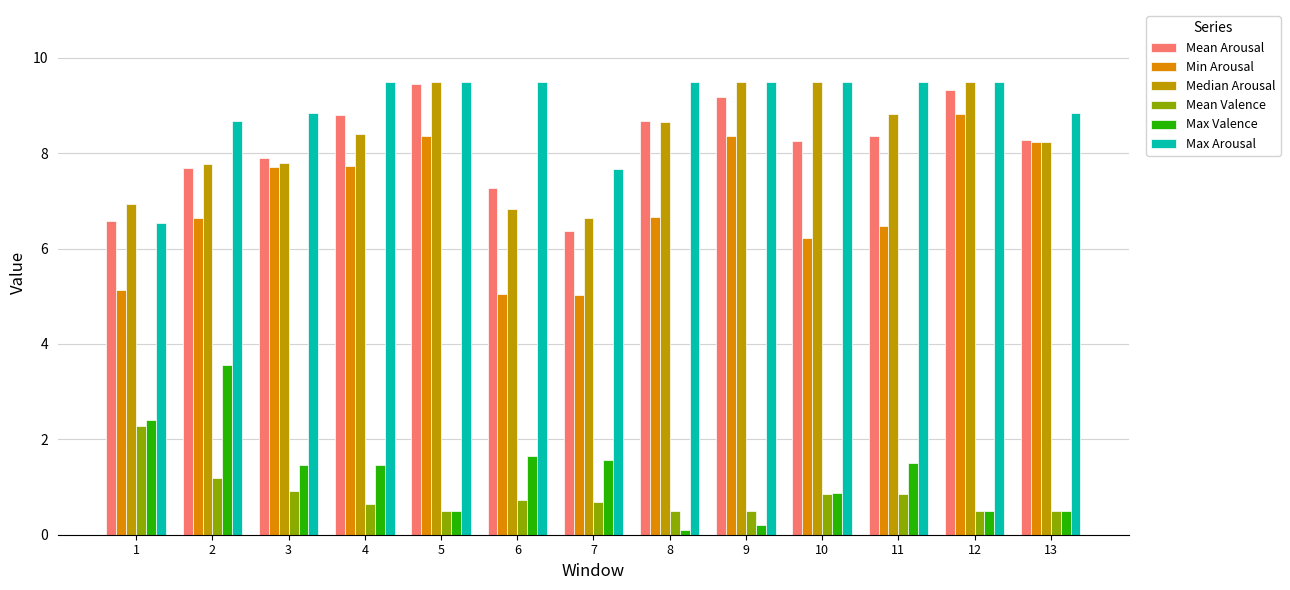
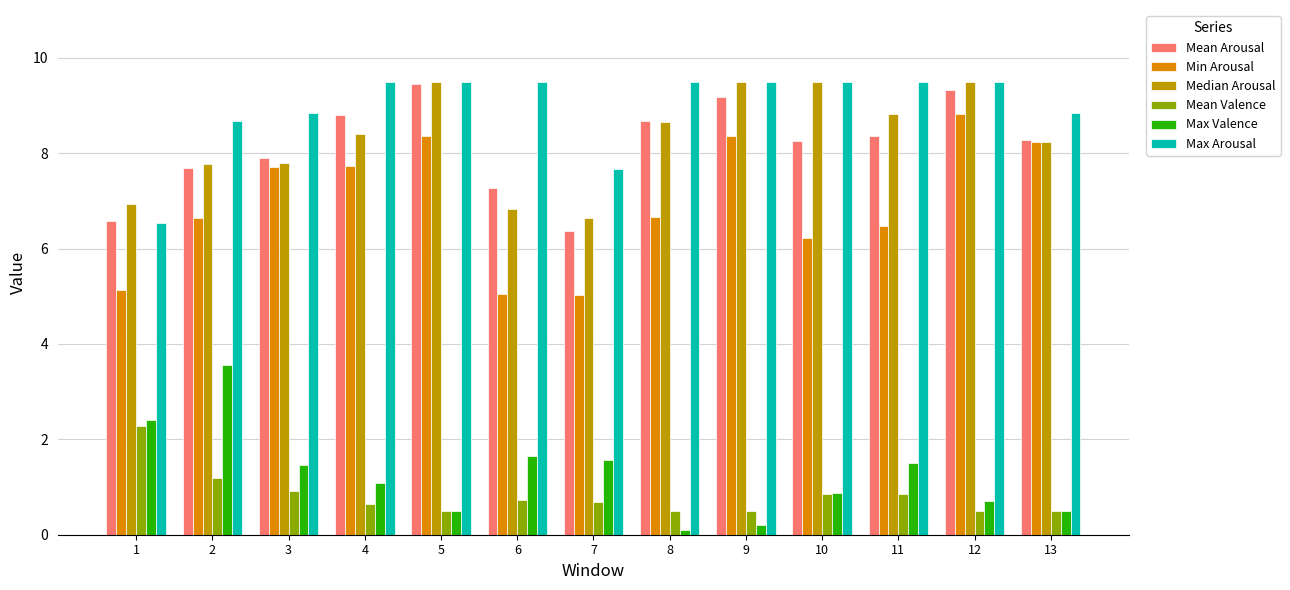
  {
    "Mean Arousal": {
      "1": 6.6,
      "2": 7.7,
      "3": 7.9,
      "4": 8.8,
      "5": 9.5,
      "6": 7.3,
      "7": 6.4,
      "8": 8.7,
      "9": 9.2,
      "10": 8.2,
      "11": 8.3,
      "12": 9.3,
      "13": 8.3
    },
    "Max Valence": {
      "1": 2.4,
      "2": 3.5,
      "3": 1.5,
-     "4": 1.5,
+     "4": 1.1,
      "5": 0.5,
      "6": 1.6,
      "7": 1.6,
      "8": 0.1,
      "9": 0.2,
      "10": 0.9,
      "11": 1.5,
-     "12": 0.5,
+     "12": 0.7,
      "13": 0.5
    },
    "Max Arousal": {
      "1": 6.5,
      "2": 8.7,
      "3": 8.8,
      "4": 9.5,
      "5": 9.5,
      "6": 9.5,
      "7": 7.7,
      "8": 9.5,
      "9": 9.5,
      "10": 9.5,
      "11": 9.5,
      "12": 9.5,
      "13": 8.8
    }
  }
